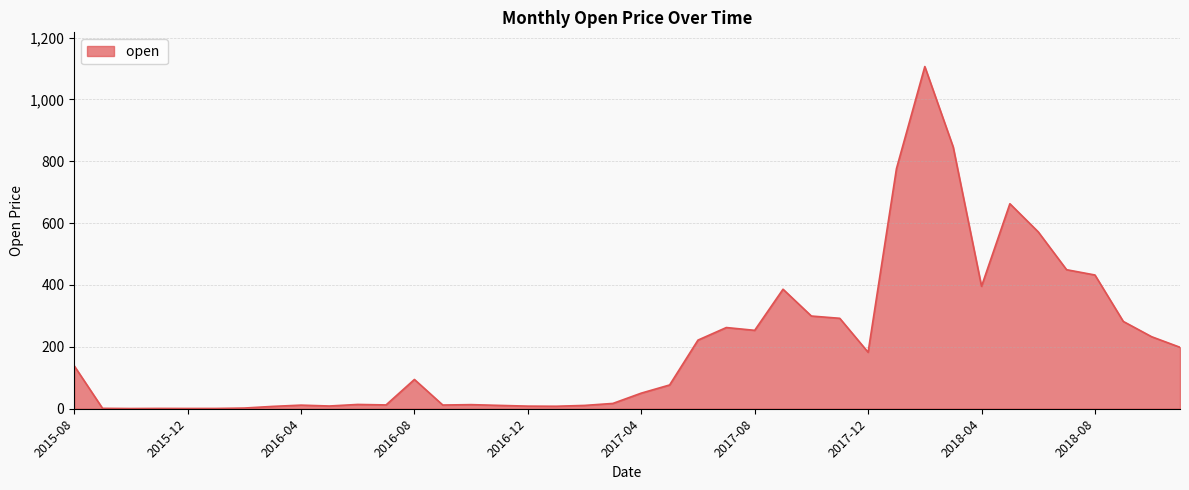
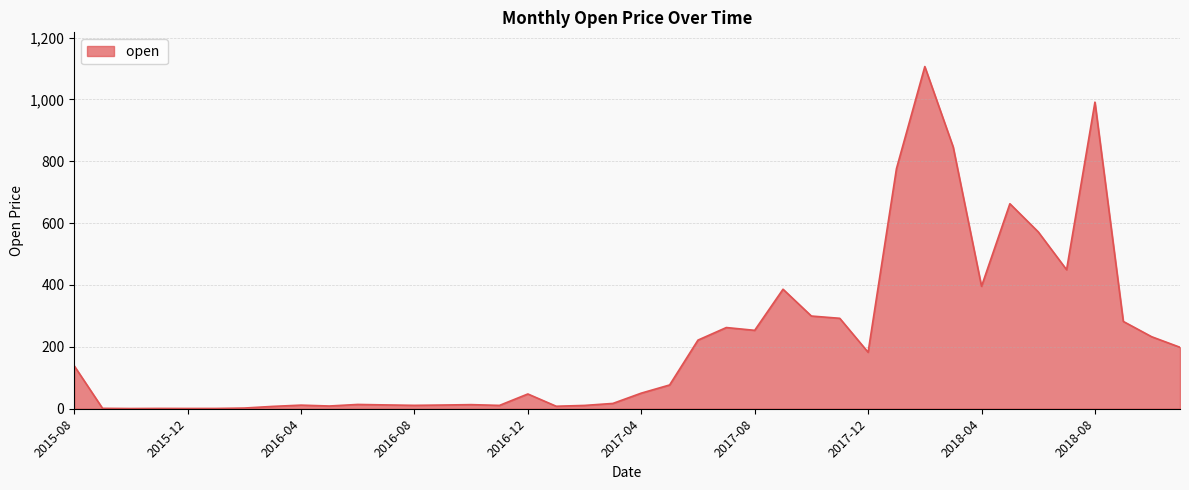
  {
    "2015-08": 140,
    "2015-12": 0,
    "2016-04": 10,
-   "2016-08": 90,
-   "2016-12": 10,
+   "2016-08": 10,
+   "2016-12": 50,
    "2017-04": 50,
    "2017-08": 250,
    "2017-12": 180,
    "2018-04": 400,
-   "2018-08": 430
+   "2018-08": 990
  }
